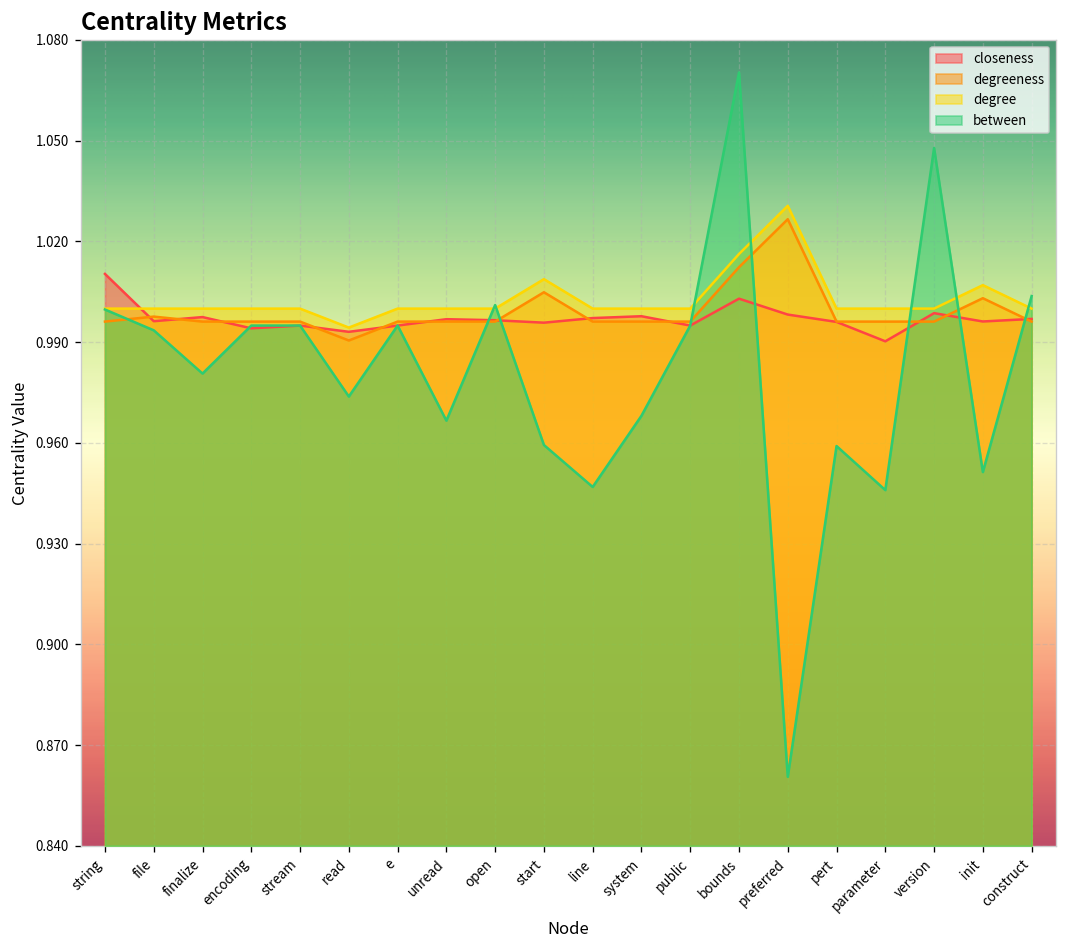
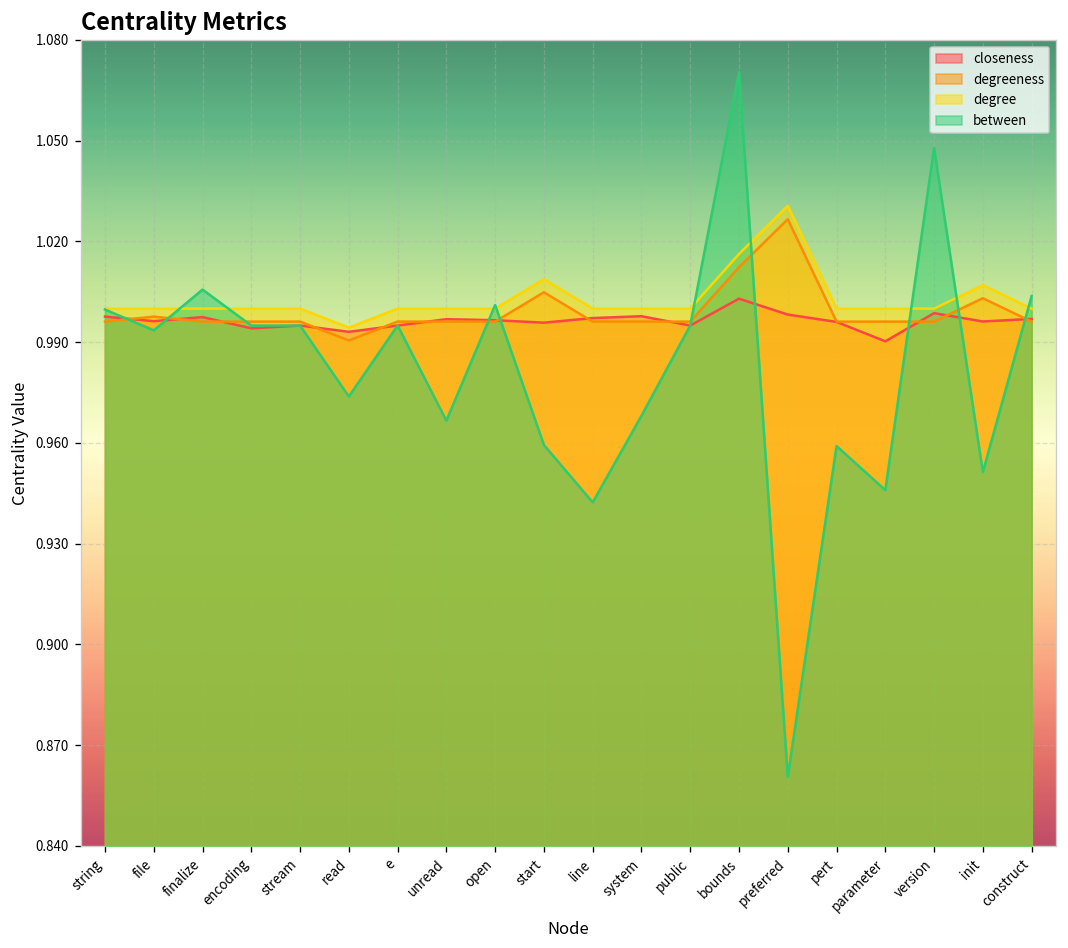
  {
    "closeness": {
-     "string": 1.010,
+     "string": 0.998,
      "file": 0.996,
      "finalize": 0.997,
      "read": 0.993,
      "start": 0.996,
      "line": 0.997,
      "system": 0.998,
      "bounds": 1.003,
      "preferred": 0.998,
      "parameter": 0.990,
      "version": 0.999,
      "init": 0.996
    },
    "between": {
      "file": 0.994,
-     "finalize": 0.981,
+     "finalize": 1.006,
      "read": 0.974,
      "unread": 0.967,
      "open": 1.001,
      "start": 0.959,
-     "line": 0.947,
+     "line": 0.942,
      "system": 0.968,
      "bounds": 1.070,
      "preferred": 0.861,
      "pert": 0.959,
      "parameter": 0.946,
      "version": 1.048,
      "init": 0.951,
      "construct": 1.004
    }
  }
